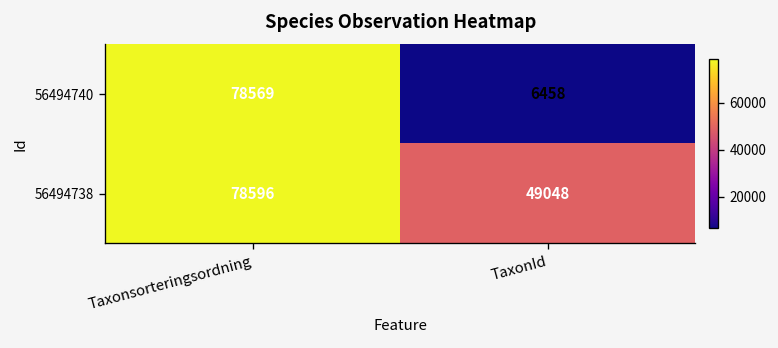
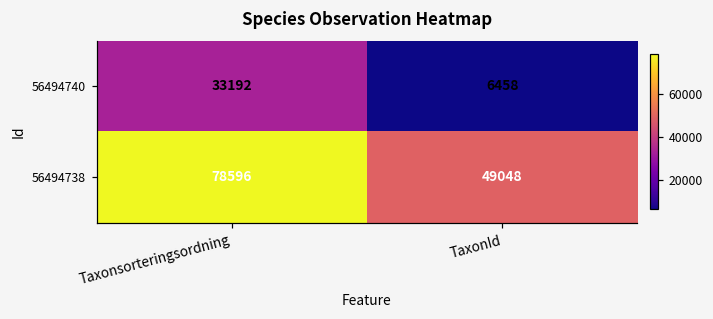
  {
    "56494740": {
-     "Taxonsorteringsordning": 78569,
+     "Taxonsorteringsordning": 33192,
      "TaxonId": 6458
    },
    "56494738": {
      "Taxonsorteringsordning": 78596,
      "TaxonId": 49048
    }
  }
